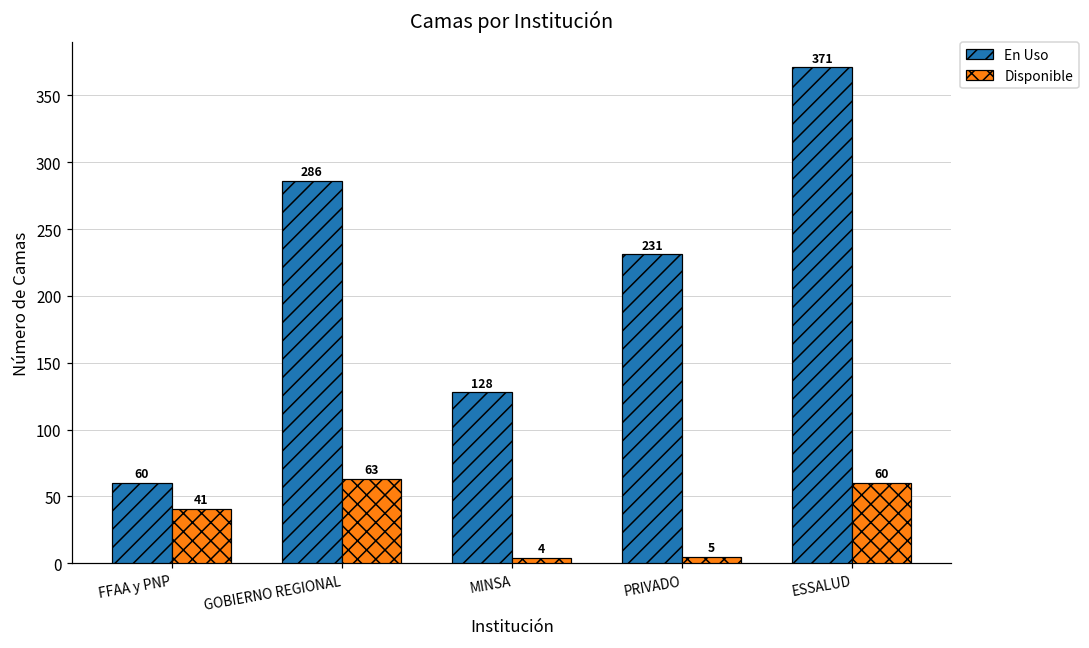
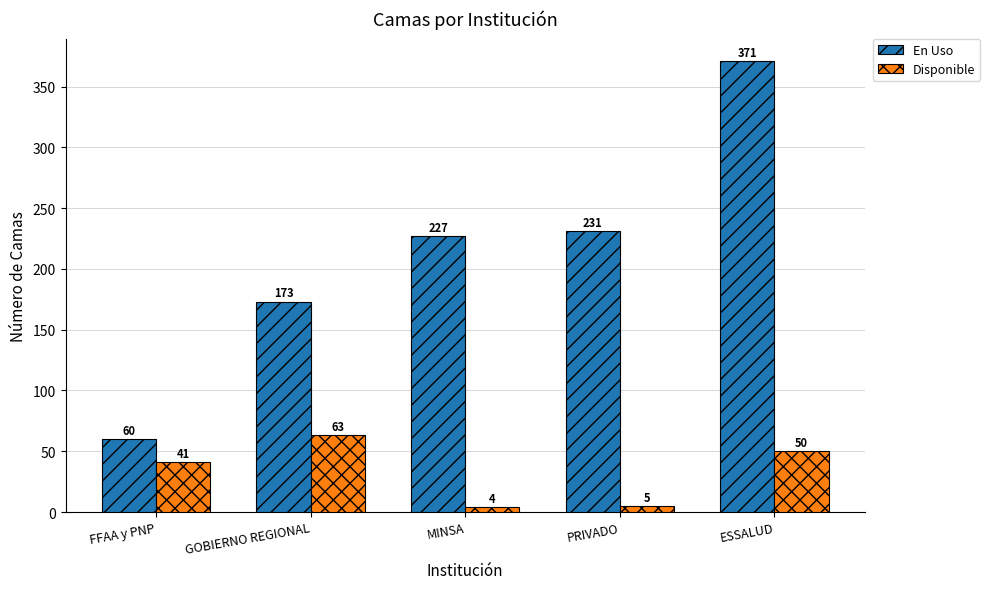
  {
    "En Uso": {
      "FFAA y PNP": 60,
-     "GOBIERNO REGIONAL": 286,
-     "MINSA": 128,
+     "GOBIERNO REGIONAL": 173,
+     "MINSA": 227,
      "PRIVADO": 231,
      "ESSALUD": 371
    },
    "Disponible": {
      "FFAA y PNP": 41,
      "GOBIERNO REGIONAL": 63,
      "MINSA": 4,
      "PRIVADO": 5,
-     "ESSALUD": 60
+     "ESSALUD": 50
    }
  }
